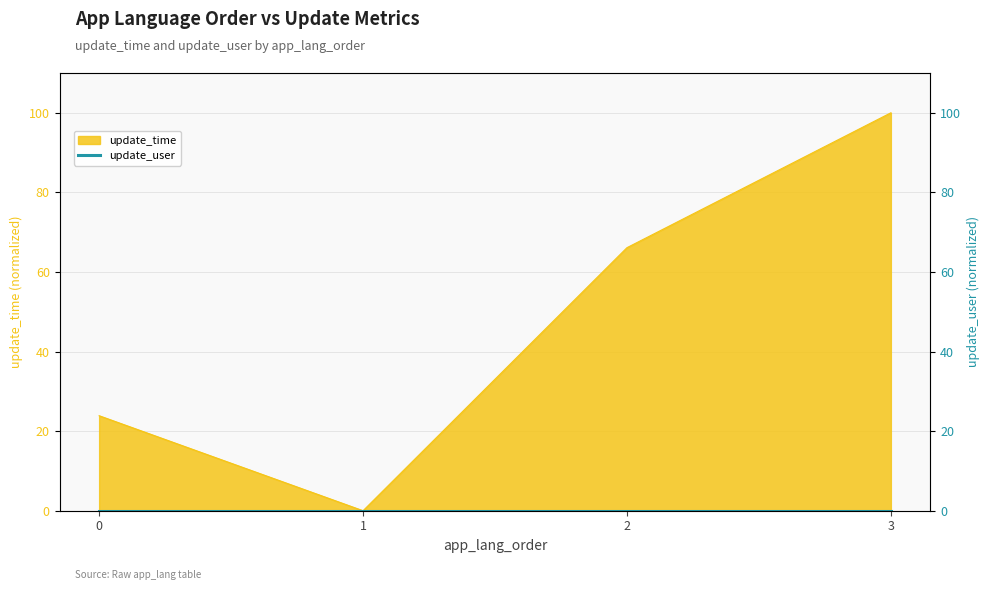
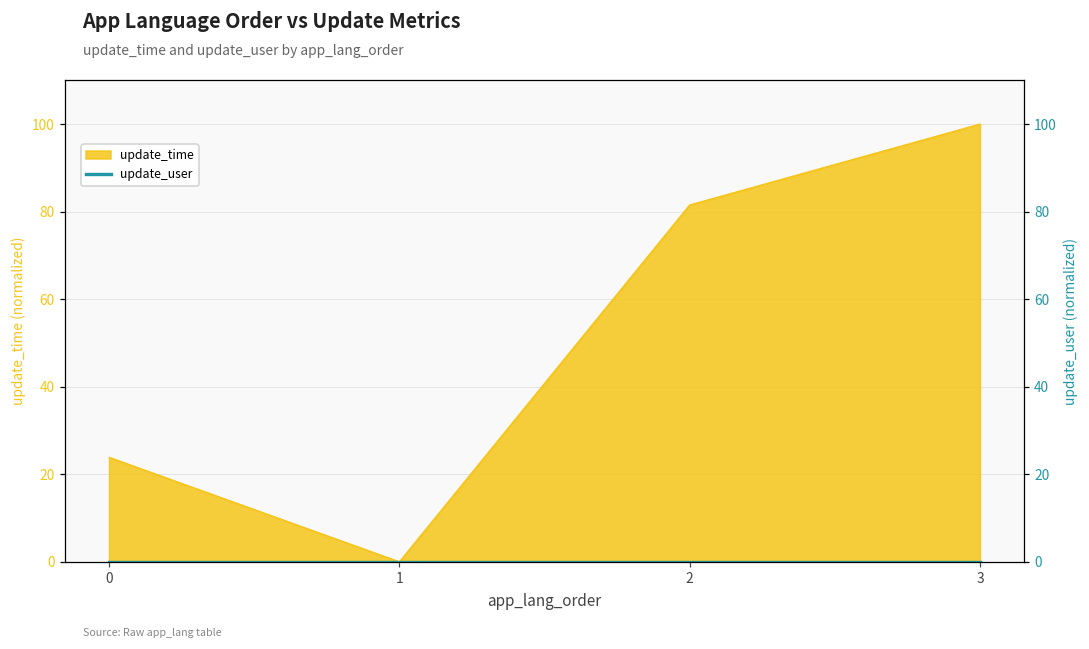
  {
    "update_time": {
      "0": 24,
      "1": 0,
-     "2": 66,
+     "2": 82,
      "3": 100
    },
    "update_user": {
      "0": 0,
      "1": 0,
      "2": 0,
      "3": 0
    }
  }
